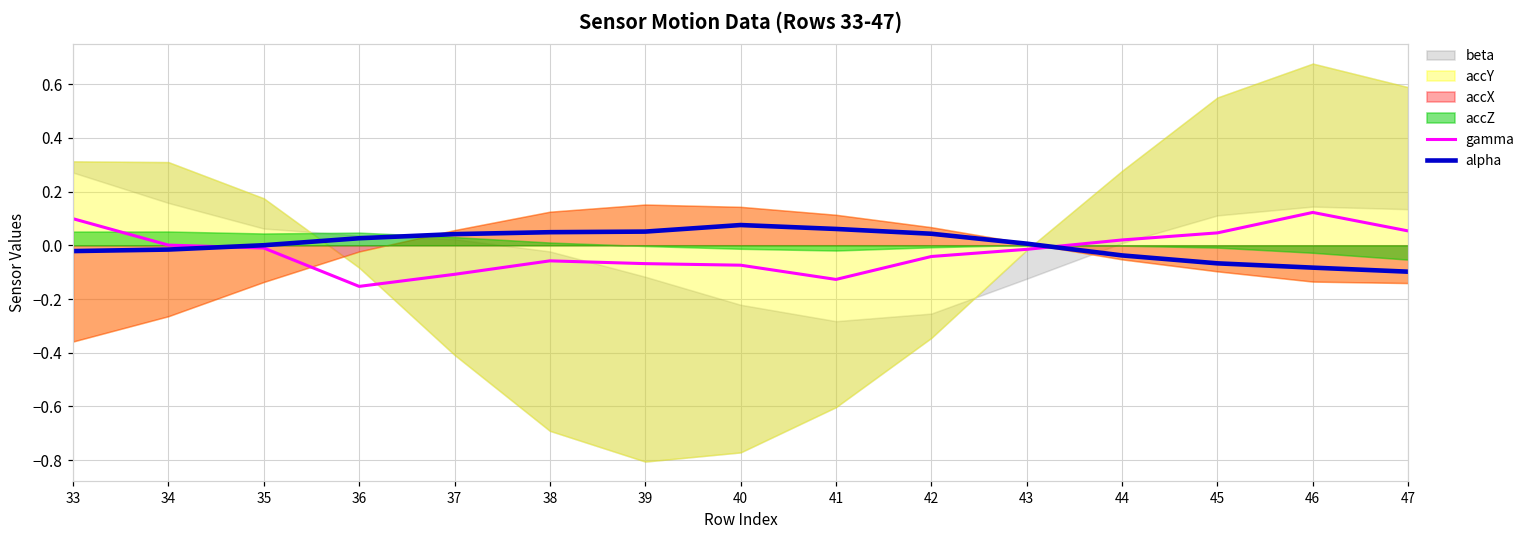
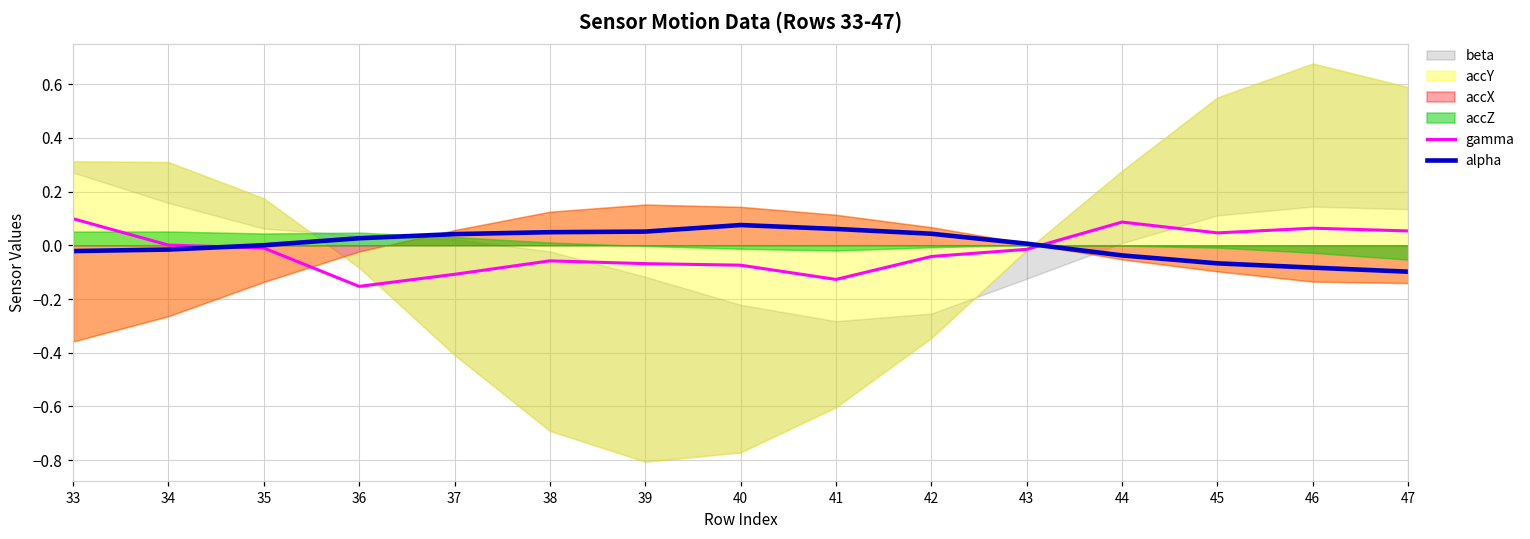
  {
    "gamma": {
      "33": 0.10,
      "36": -0.15,
      "37": -0.11,
      "38": -0.06,
      "39": -0.07,
      "40": -0.07,
      "41": -0.13,
      "42": -0.04,
-     "44": 0.02,
+     "44": 0.09,
      "45": 0.05,
-     "46": 0.12,
+     "46": 0.06,
      "47": 0.05
    },
    "alpha": {
      "33": -0.02,
      "34": -0.02,
      "36": 0.03,
      "37": 0.04,
      "38": 0.05,
      "39": 0.05,
      "40": 0.08,
      "41": 0.06,
      "42": 0.04,
      "44": -0.04,
      "45": -0.07,
      "46": -0.08,
      "47": -0.10
    },
    "accX": {
      "36": 0.02
    },
    "accZ": {
      "33": 0.05,
      "34": 0.05,
      "35": 0.04,
      "36": 0.05,
      "38": 0.01
    }
  }
